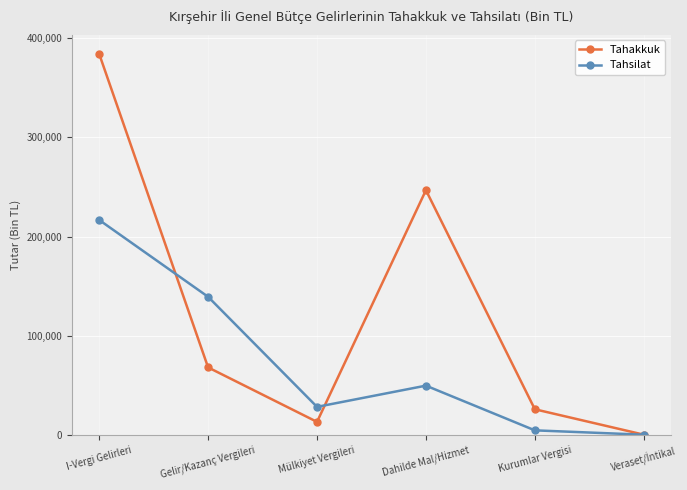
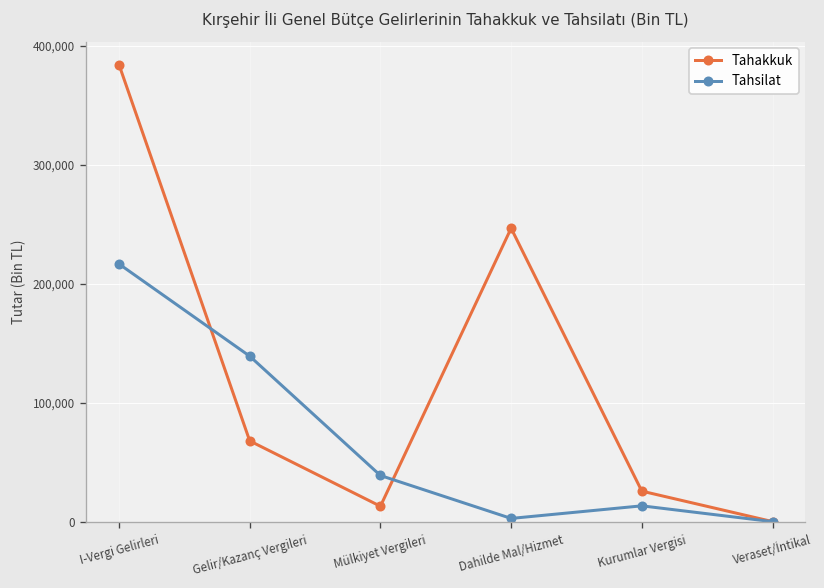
  {
    "Tahakkuk": {
      "I-Vergi Gelirleri": "380,000",
      "Gelir/Kazanç Vergileri": "70,000",
      "Mülkiyet Vergileri": "10,000",
      "Dahilde Mal/Hizmet": "250,000",
      "Kurumlar Vergisi": "30,000"
    },
    "Tahsilat": {
      "I-Vergi Gelirleri": "220,000",
      "Gelir/Kazanç Vergileri": "140,000",
-     "Mülkiyet Vergileri": "30,000",
-     "Dahilde Mal/Hizmet": "50,000",
-     "Kurumlar Vergisi": "0"
+     "Mülkiyet Vergileri": "40,000",
+     "Dahilde Mal/Hizmet": "0",
+     "Kurumlar Vergisi": "10,000"
    }
  }
